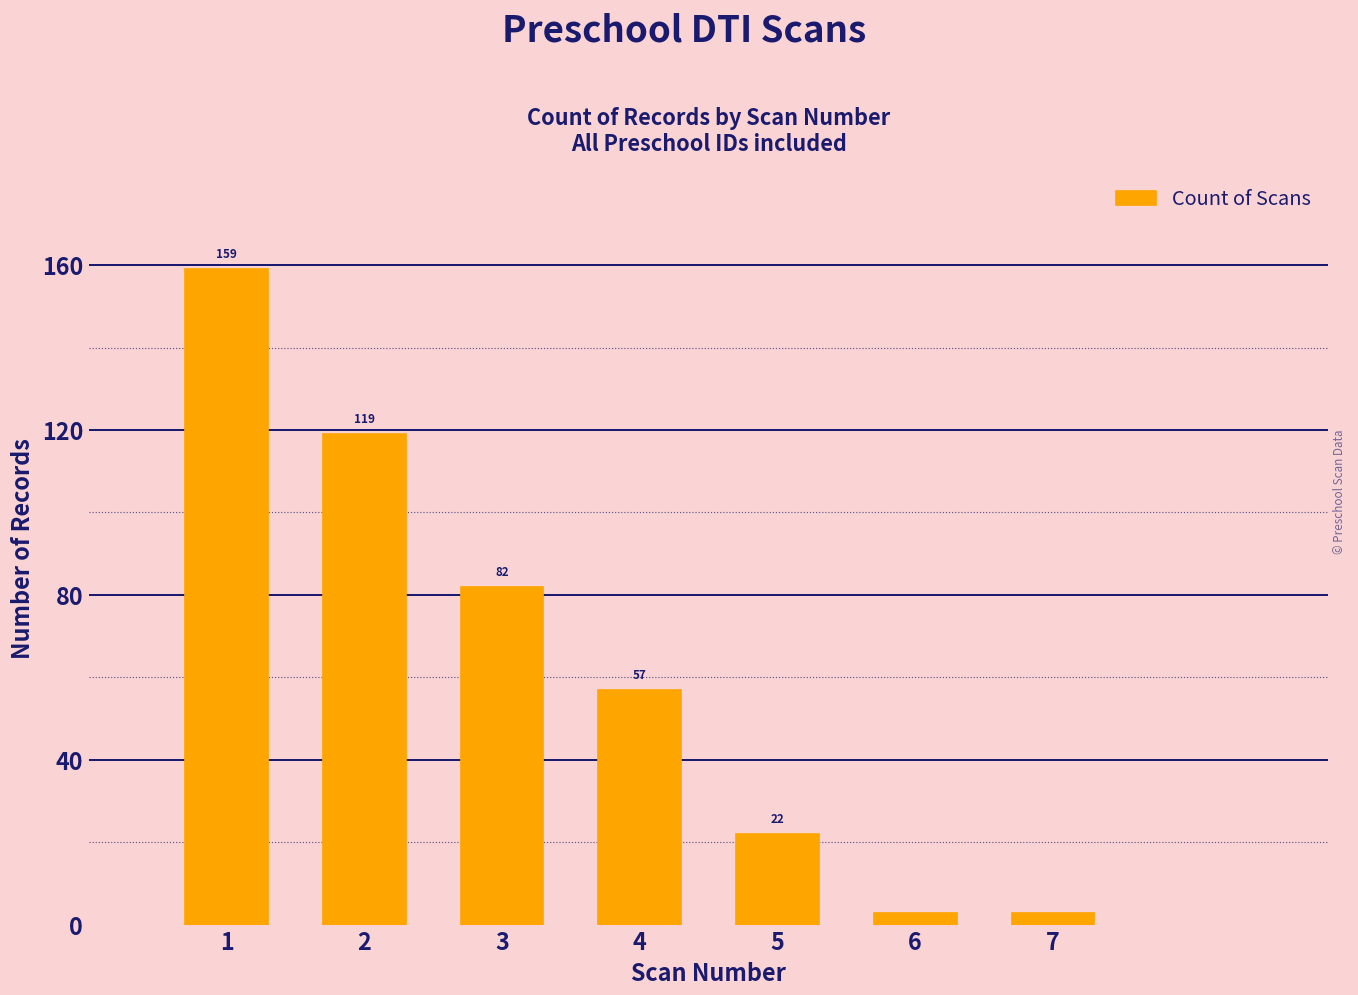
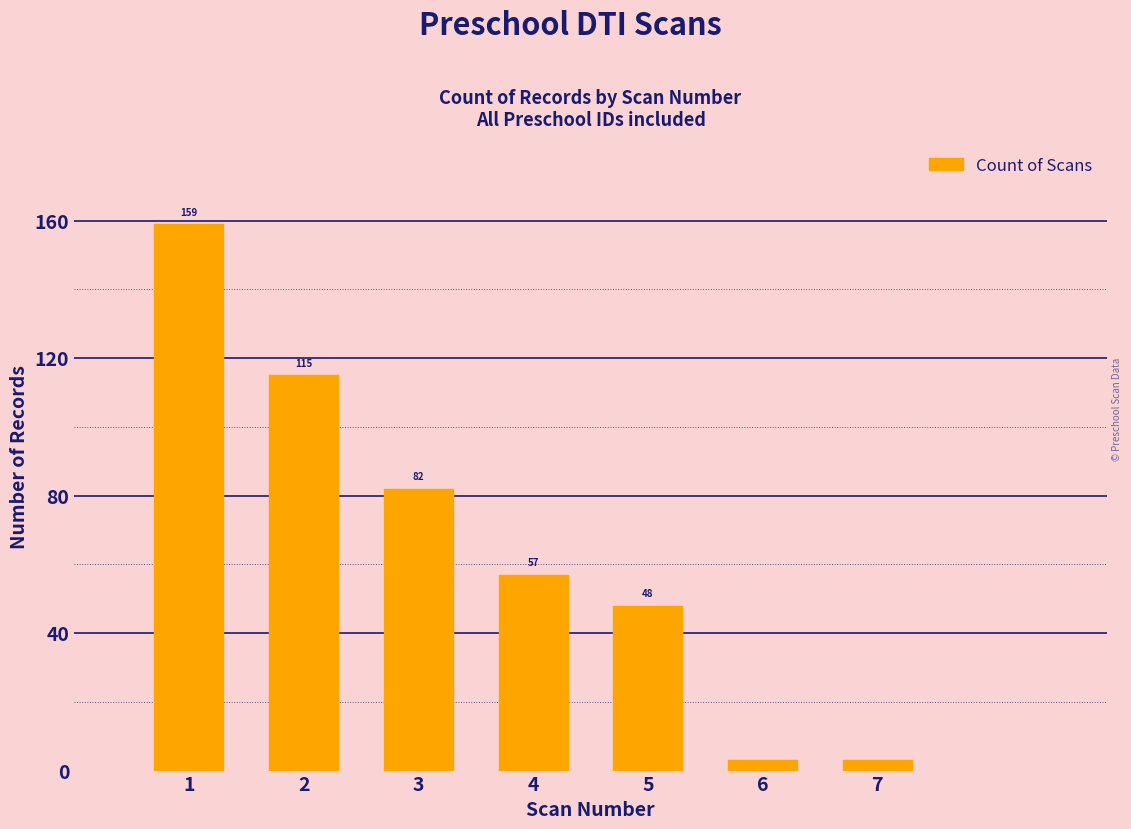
  {
    "1": 159,
-   "2": 119,
+   "2": 115,
    "3": 82,
    "4": 57,
-   "5": 22
+   "5": 48
  }
